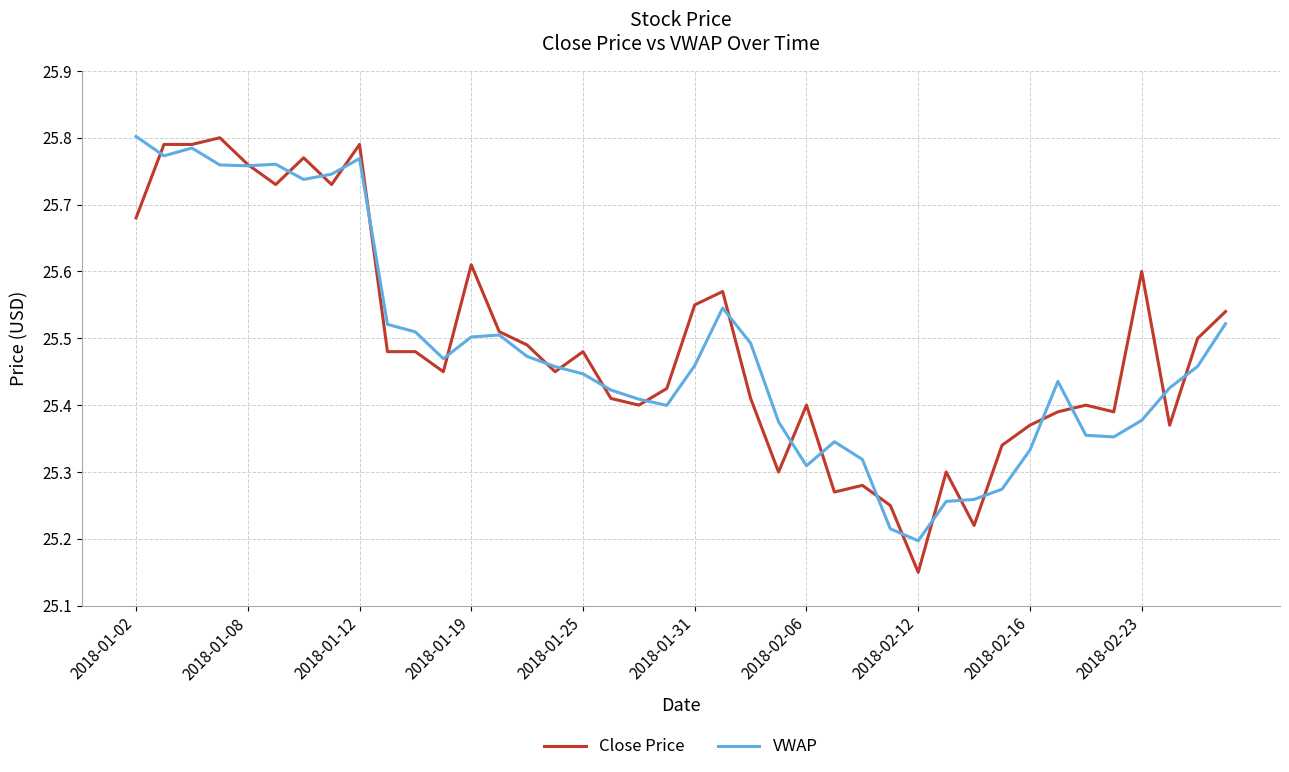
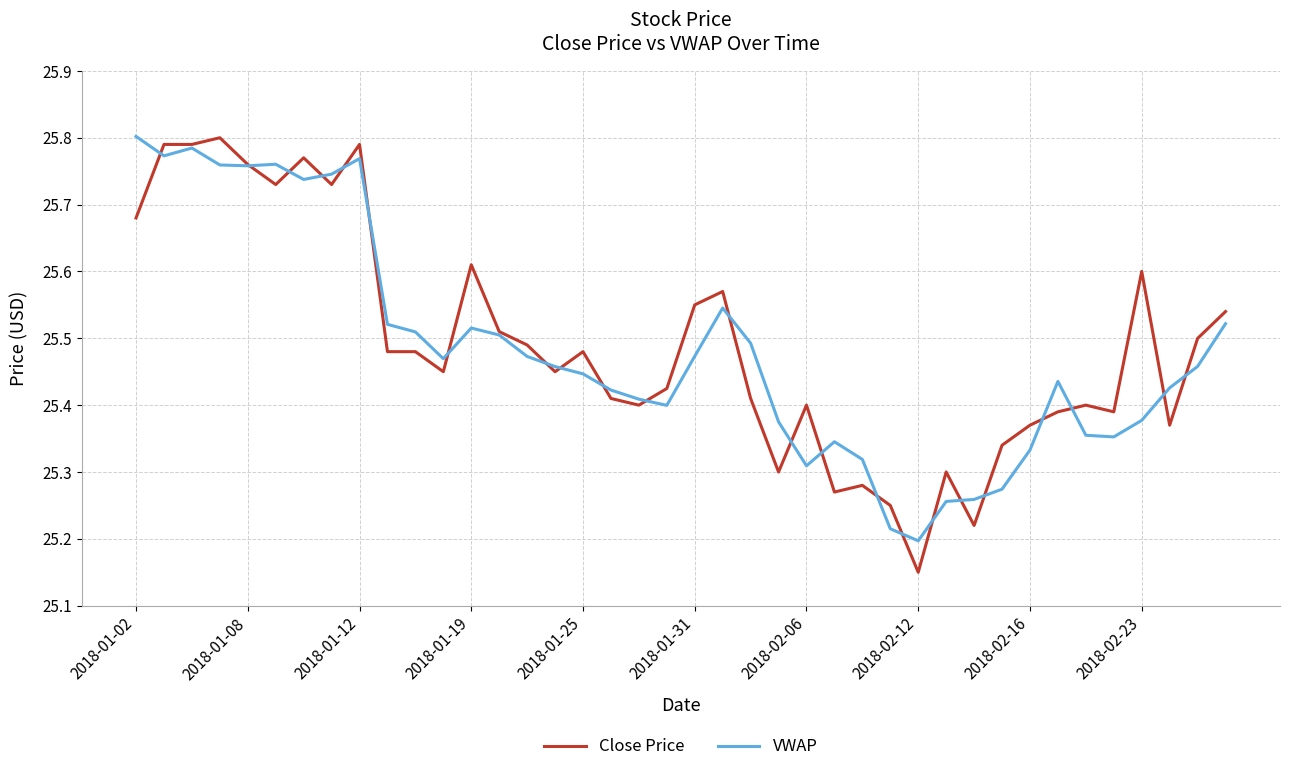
  {
    "Close Price": {
      "2018-01-02": 25.68,
      "2018-01-12": 25.79,
      "2018-01-19": 25.61,
      "2018-01-25": 25.48,
      "2018-01-31": 25.55,
      "2018-02-06": 25.40,
      "2018-02-12": 25.15,
      "2018-02-16": 25.37,
      "2018-02-23": 25.60
    },
    "VWAP": {
      "2018-01-02": 25.80,
      "2018-01-12": 25.77,
-     "2018-01-19": 25.50,
+     "2018-01-19": 25.52,
      "2018-01-25": 25.45,
-     "2018-01-31": 25.46,
+     "2018-01-31": 25.47,
      "2018-02-06": 25.31,
      "2018-02-12": 25.20,
      "2018-02-16": 25.33,
      "2018-02-23": 25.38
    }
  }
